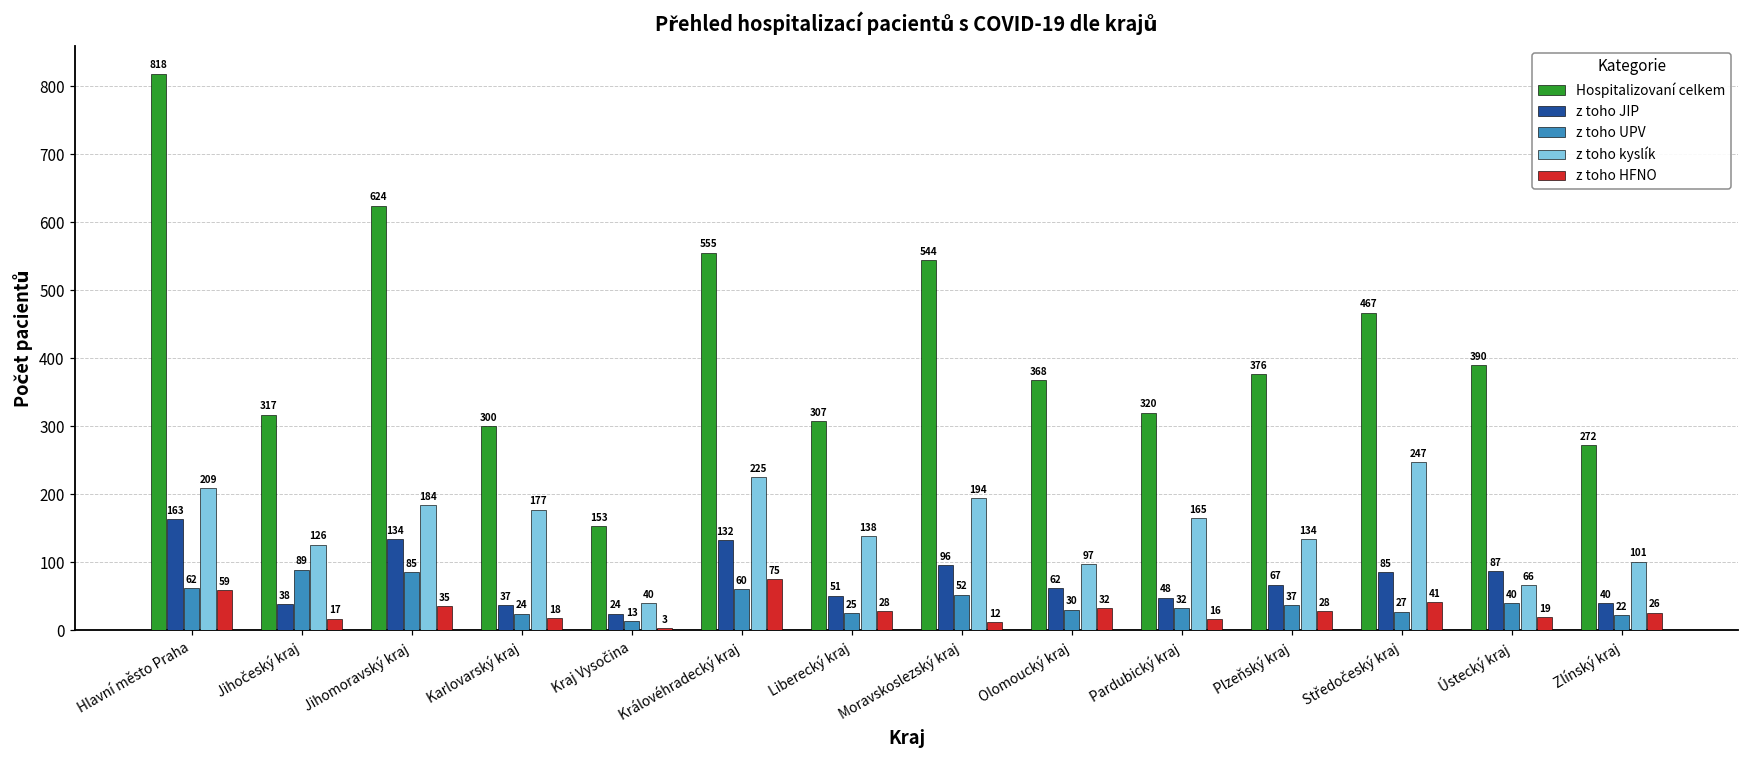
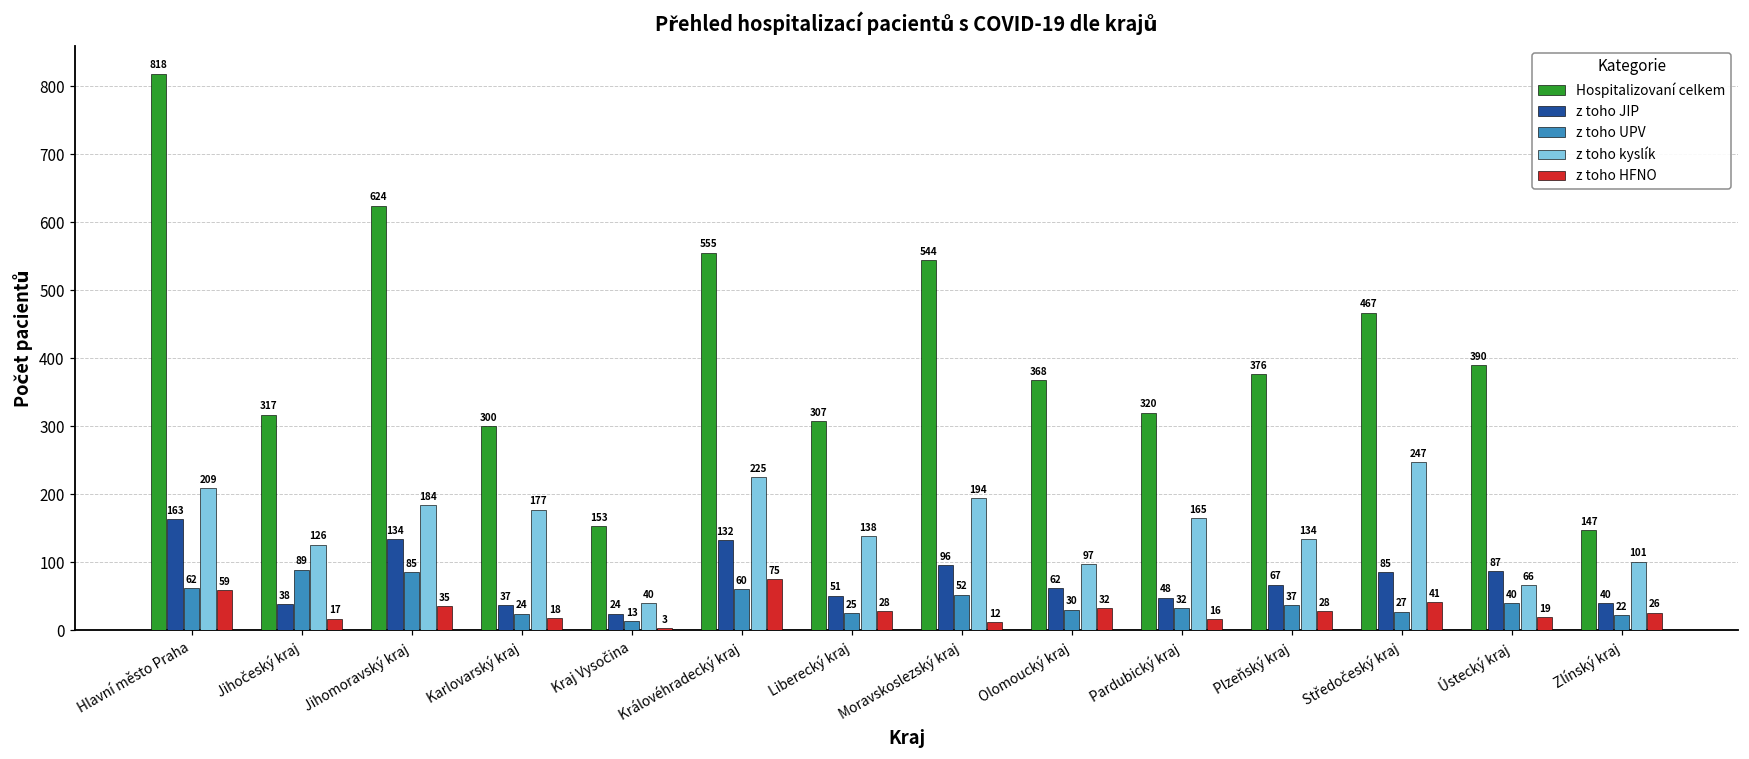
  {
    "Hospitalizovaní celkem": {
      "Hlavní město Praha": 818,
      "Jihočeský kraj": 317,
      "Jihomoravský kraj": 624,
      "Karlovarský kraj": 300,
      "Kraj Vysočina": 153,
      "Královéhradecký kraj": 555,
      "Liberecký kraj": 307,
      "Moravskoslezský kraj": 544,
      "Olomoucký kraj": 368,
      "Pardubický kraj": 320,
      "Plzeňský kraj": 376,
      "Středočeský kraj": 467,
      "Ústecký kraj": 390,
-     "Zlínský kraj": 272
+     "Zlínský kraj": 147
    },
    "z toho JIP": {
      "Hlavní město Praha": 163,
      "Jihočeský kraj": 38,
      "Jihomoravský kraj": 134,
      "Karlovarský kraj": 37,
      "Kraj Vysočina": 24,
      "Královéhradecký kraj": 132,
      "Liberecký kraj": 51,
      "Moravskoslezský kraj": 96,
      "Olomoucký kraj": 62,
      "Pardubický kraj": 48,
      "Plzeňský kraj": 67,
      "Středočeský kraj": 85,
      "Ústecký kraj": 87,
      "Zlínský kraj": 40
    },
    "z toho UPV": {
      "Hlavní město Praha": 62,
      "Jihočeský kraj": 89,
      "Jihomoravský kraj": 85,
      "Karlovarský kraj": 24,
      "Kraj Vysočina": 13,
      "Královéhradecký kraj": 60,
      "Liberecký kraj": 25,
      "Moravskoslezský kraj": 52,
      "Olomoucký kraj": 30,
      "Pardubický kraj": 32,
      "Plzeňský kraj": 37,
      "Středočeský kraj": 27,
      "Ústecký kraj": 40,
      "Zlínský kraj": 22
    },
    "z toho kyslík": {
      "Hlavní město Praha": 209,
      "Jihočeský kraj": 126,
      "Jihomoravský kraj": 184,
      "Karlovarský kraj": 177,
      "Kraj Vysočina": 40,
      "Královéhradecký kraj": 225,
      "Liberecký kraj": 138,
      "Moravskoslezský kraj": 194,
      "Olomoucký kraj": 97,
      "Pardubický kraj": 165,
      "Plzeňský kraj": 134,
      "Středočeský kraj": 247,
      "Ústecký kraj": 66,
      "Zlínský kraj": 101
    },
    "z toho HFNO": {
      "Hlavní město Praha": 59,
      "Jihočeský kraj": 17,
      "Jihomoravský kraj": 35,
      "Karlovarský kraj": 18,
      "Kraj Vysočina": 3,
      "Královéhradecký kraj": 75,
      "Liberecký kraj": 28,
      "Moravskoslezský kraj": 12,
      "Olomoucký kraj": 32,
      "Pardubický kraj": 16,
      "Plzeňský kraj": 28,
      "Středočeský kraj": 41,
      "Ústecký kraj": 19,
      "Zlínský kraj": 26
    }
  }
